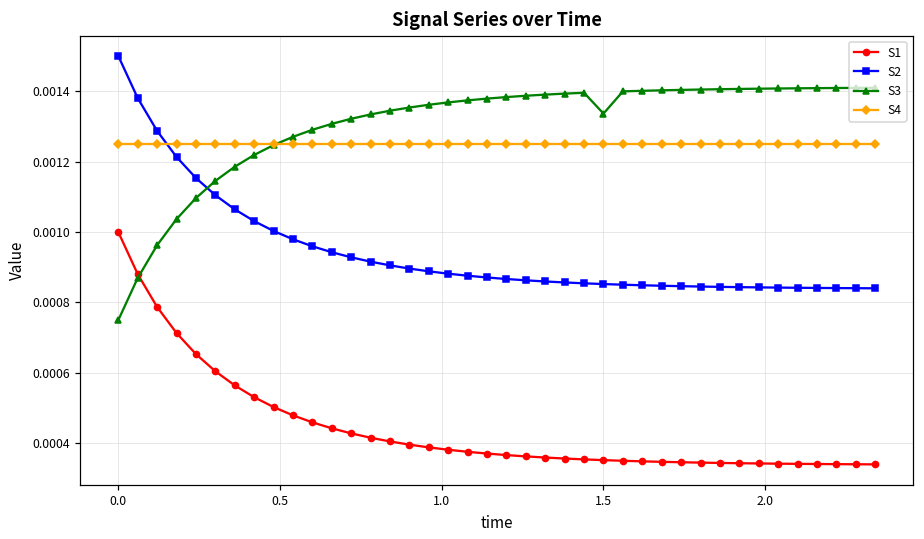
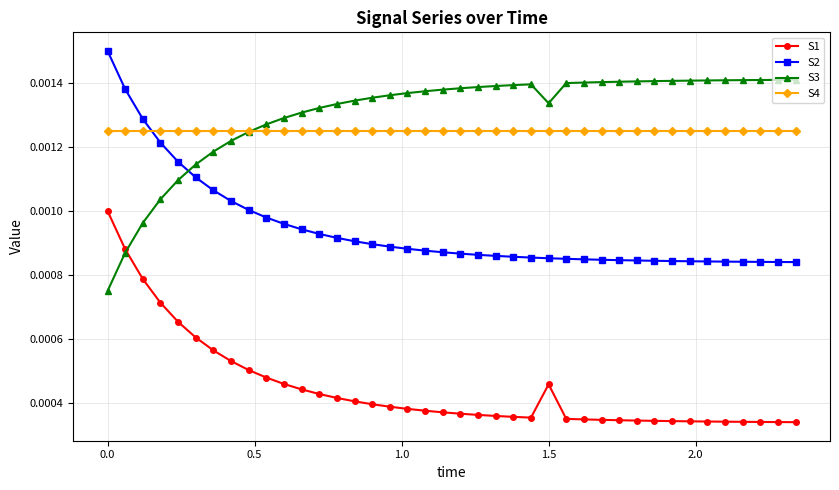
  {
    "S1": {
      "0.0": 0.00100,
-     "1.5": 0.00035
+     "1.5": 0.00046
    },
    "S2": {
      "0.0": 0.00150,
      "1.5": 0.00085
    },
    "S3": {
      "0.0": 0.00075,
      "1.5": 0.00134
    },
    "S4": {
      "0.0": 0.00125,
      "1.5": 0.00125
    }
  }
